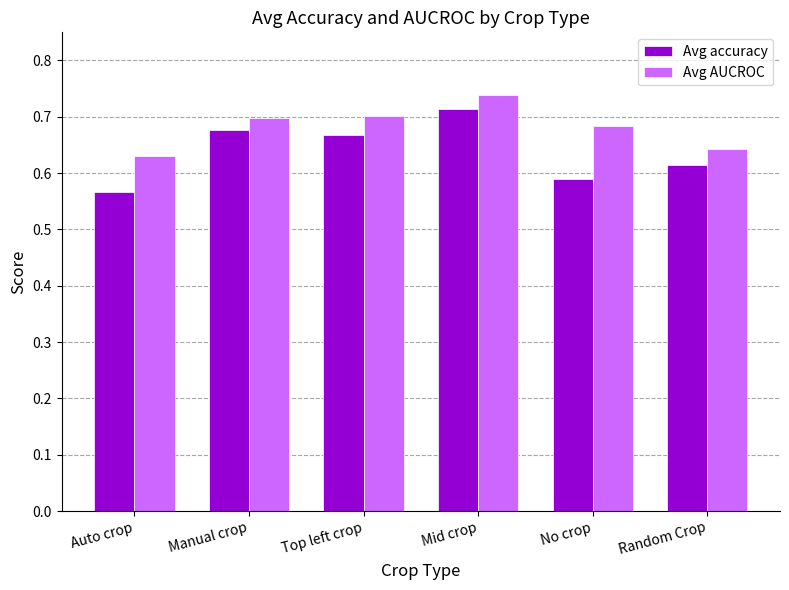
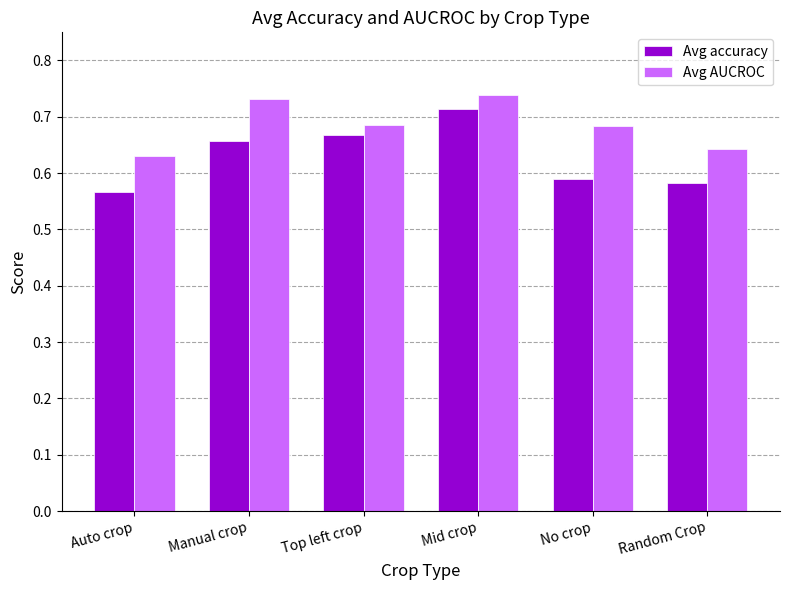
  {
    "Avg accuracy": {
      "Auto crop": 0.57,
-     "Manual crop": 0.68,
+     "Manual crop": 0.66,
      "Top left crop": 0.67,
      "Mid crop": 0.71,
      "No crop": 0.59,
-     "Random Crop": 0.61
+     "Random Crop": 0.58
    },
    "Avg AUCROC": {
      "Auto crop": 0.63,
-     "Manual crop": 0.70,
-     "Top left crop": 0.70,
+     "Manual crop": 0.73,
+     "Top left crop": 0.69,
      "Mid crop": 0.74,
      "No crop": 0.68,
      "Random Crop": 0.64
    }
  }
